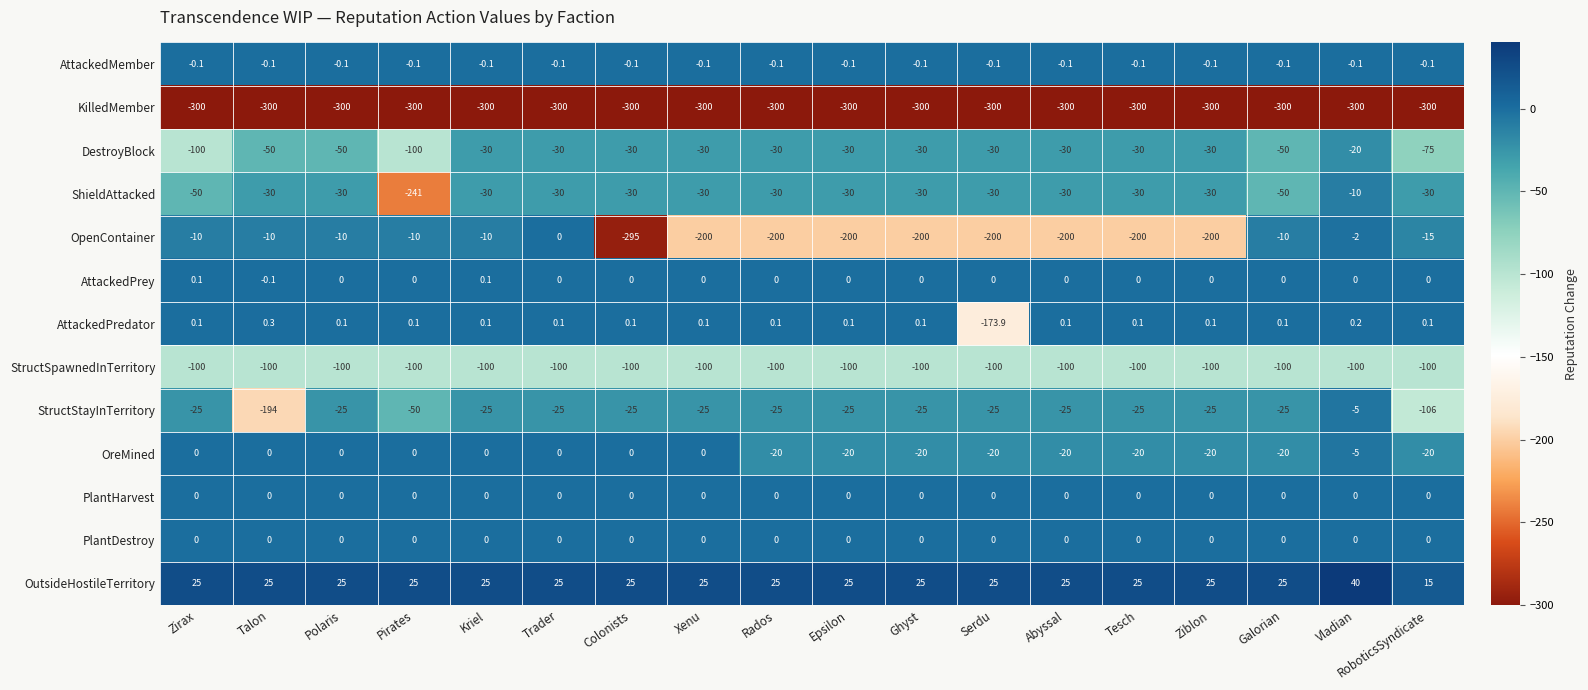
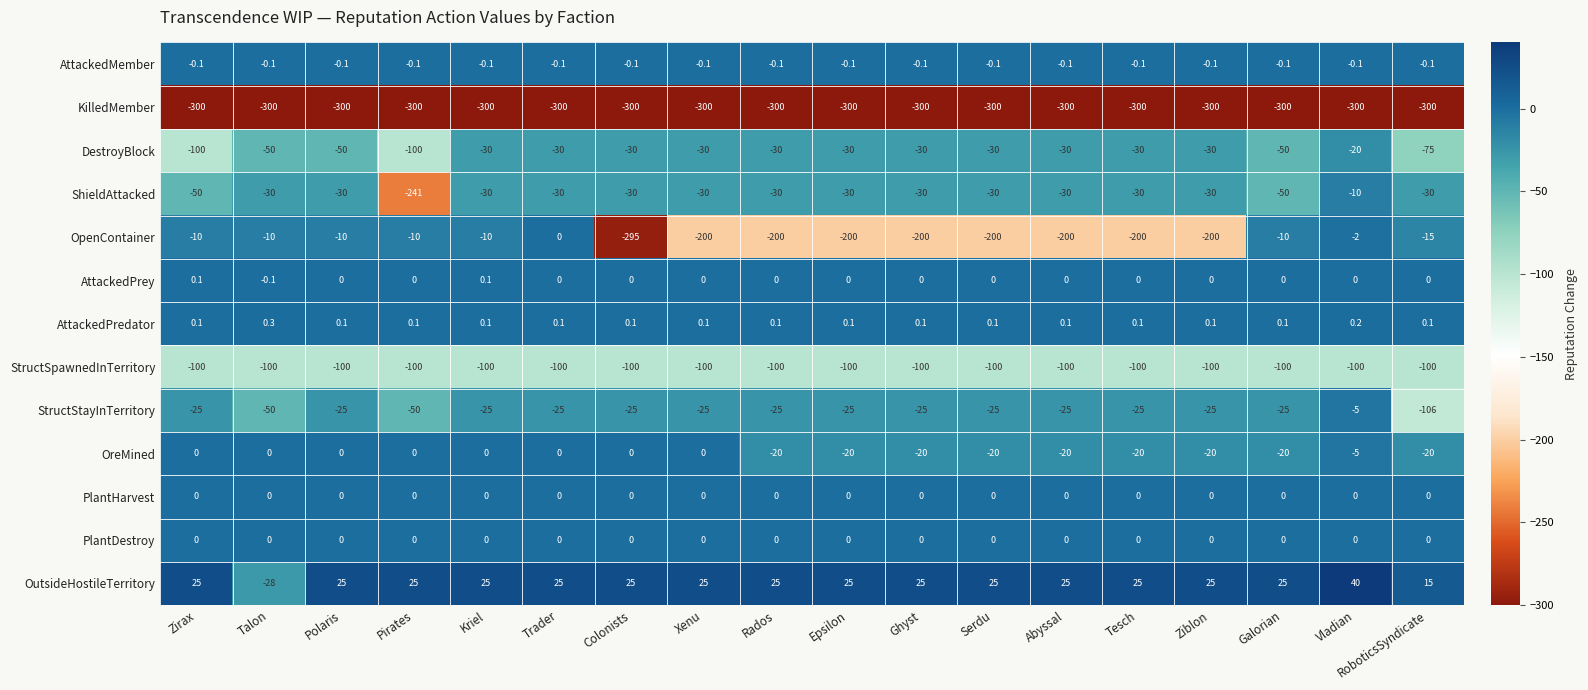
  {
    "AttackedPredator": {
      "Zirax": 0.1,
      "Talon": 0.3,
      "Polaris": 0.1,
      "Pirates": 0.1,
      "Kriel": 0.1,
      "Trader": 0.1,
      "Colonists": 0.1,
      "Xenu": 0.1,
      "Rados": 0.1,
      "Epsilon": 0.1,
      "Ghyst": 0.1,
-     "Serdu": -173.9,
+     "Serdu": 0.1,
      "Abyssal": 0.1,
      "Tesch": 0.1,
      "Ziblon": 0.1,
      "Galorian": 0.1,
      "Vladian": 0.2,
      "RoboticsSyndicate": 0.1
    },
    "StructStayInTerritory": {
      "Zirax": -25,
-     "Talon": -194,
+     "Talon": -50,
      "Polaris": -25,
      "Pirates": -50,
      "Kriel": -25,
      "Trader": -25,
      "Colonists": -25,
      "Xenu": -25,
      "Rados": -25,
      "Epsilon": -25,
      "Ghyst": -25,
      "Serdu": -25,
      "Abyssal": -25,
      "Tesch": -25,
      "Ziblon": -25,
      "Galorian": -25,
      "Vladian": -5,
      "RoboticsSyndicate": -106
    },
    "OutsideHostileTerritory": {
      "Zirax": 25,
-     "Talon": 25,
+     "Talon": -28,
      "Polaris": 25,
      "Pirates": 25,
      "Kriel": 25,
      "Trader": 25,
      "Colonists": 25,
      "Xenu": 25,
      "Rados": 25,
      "Epsilon": 25,
      "Ghyst": 25,
      "Serdu": 25,
      "Abyssal": 25,
      "Tesch": 25,
      "Ziblon": 25,
      "Galorian": 25,
      "Vladian": 40,
      "RoboticsSyndicate": 15
    }
  }
